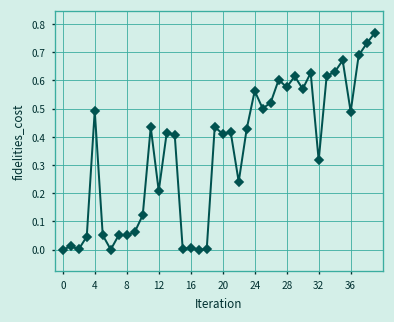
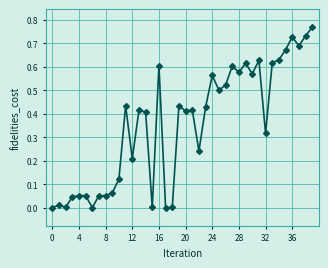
  {
    "0": 0.00,
-   "4": 0.49,
+   "4": 0.05,
    "8": 0.05,
    "12": 0.21,
-   "16": 0.01,
+   "16": 0.60,
    "20": 0.41,
    "24": 0.56,
    "28": 0.58,
    "32": 0.32,
-   "36": 0.49
+   "36": 0.73
  }
